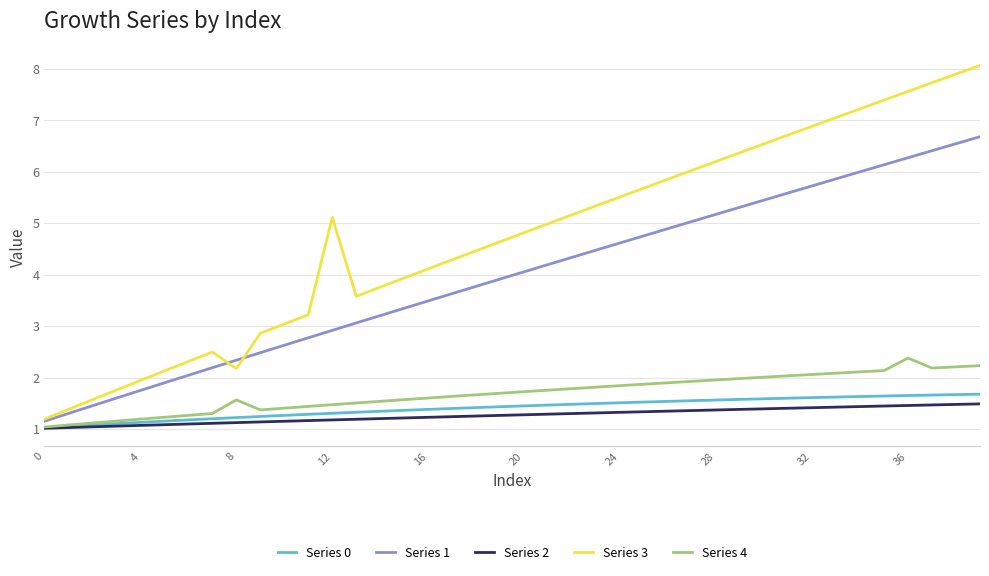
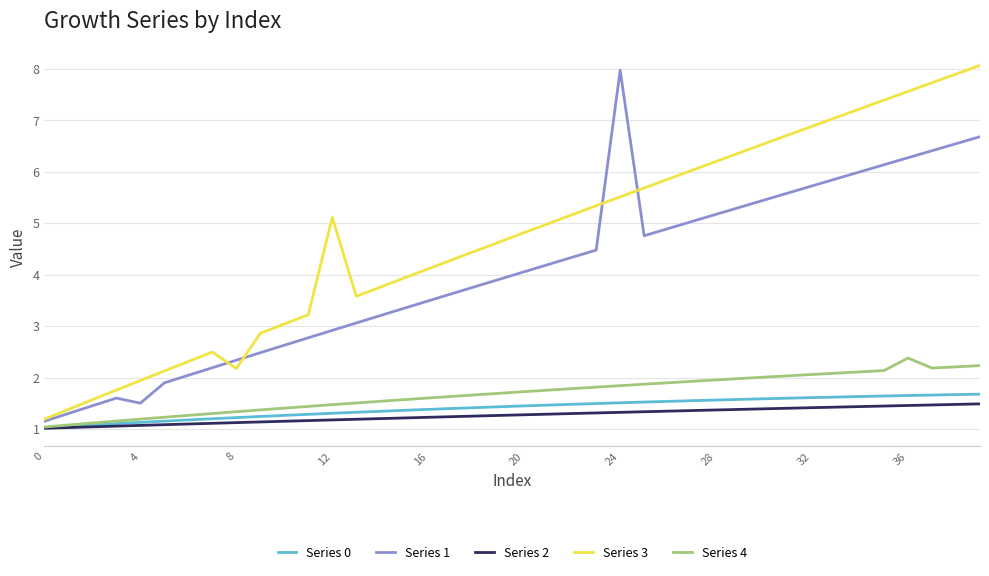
  {
    "Series 0": {
      "4": 1.1,
      "8": 1.2,
      "12": 1.3,
      "16": 1.4,
      "20": 1.4,
      "24": 1.5,
      "28": 1.6,
      "32": 1.6,
      "36": 1.7
    },
    "Series 1": {
-     "4": 1.7,
+     "4": 1.5,
      "8": 2.3,
      "12": 2.9,
      "16": 3.5,
      "20": 4.1,
-     "24": 4.6,
+     "24": 8.0,
      "28": 5.2,
      "32": 5.7,
      "36": 6.3
    },
    "Series 2": {
      "4": 1.1,
      "8": 1.1,
      "12": 1.2,
      "16": 1.2,
      "20": 1.3,
      "24": 1.3,
      "28": 1.4,
      "32": 1.4,
      "36": 1.5
    },
    "Series 3": {
      "4": 1.9,
      "8": 2.2,
      "12": 5.1,
      "16": 4.1,
      "20": 4.8,
      "24": 5.5,
      "28": 6.2,
      "32": 6.9,
      "36": 7.6
    },
    "Series 4": {
      "4": 1.2,
-     "8": 1.6,
+     "8": 1.3,
      "12": 1.5,
      "16": 1.6,
      "20": 1.7,
      "24": 1.8,
      "28": 2.0,
      "32": 2.1,
      "36": 2.4
    }
  }
